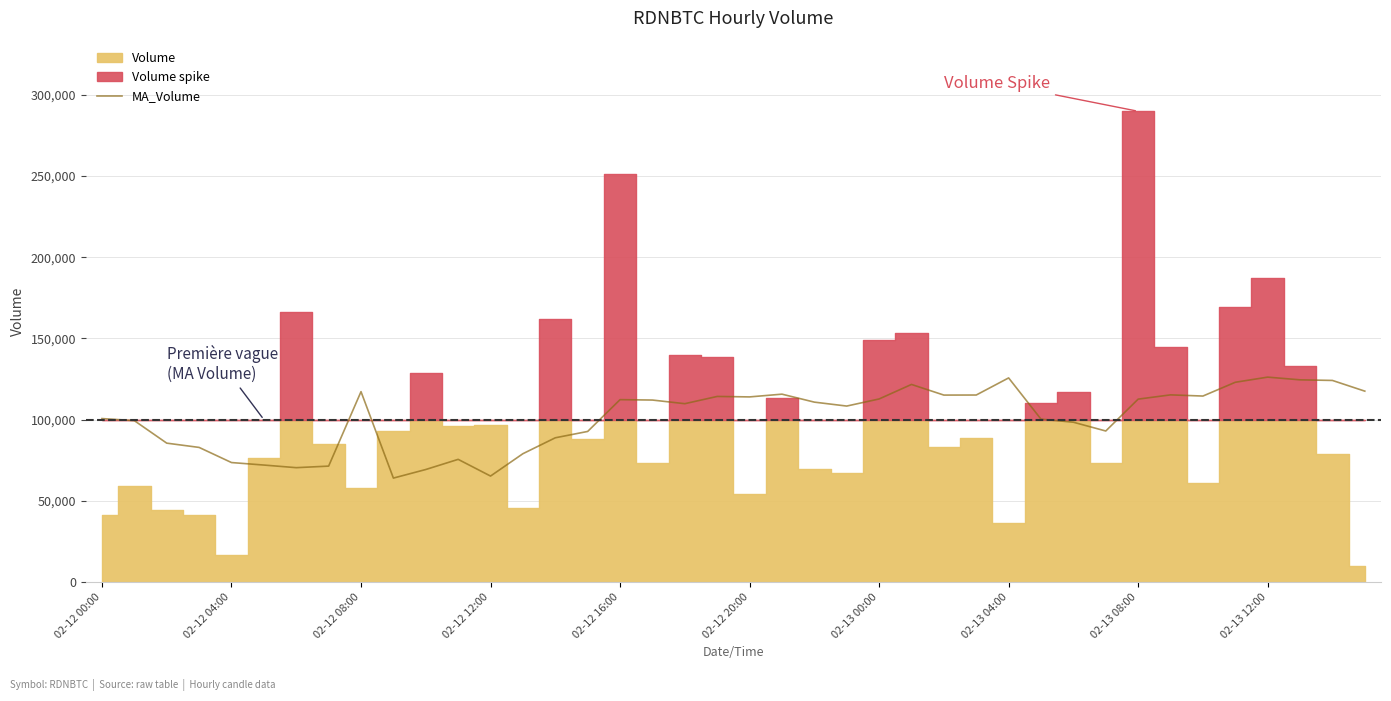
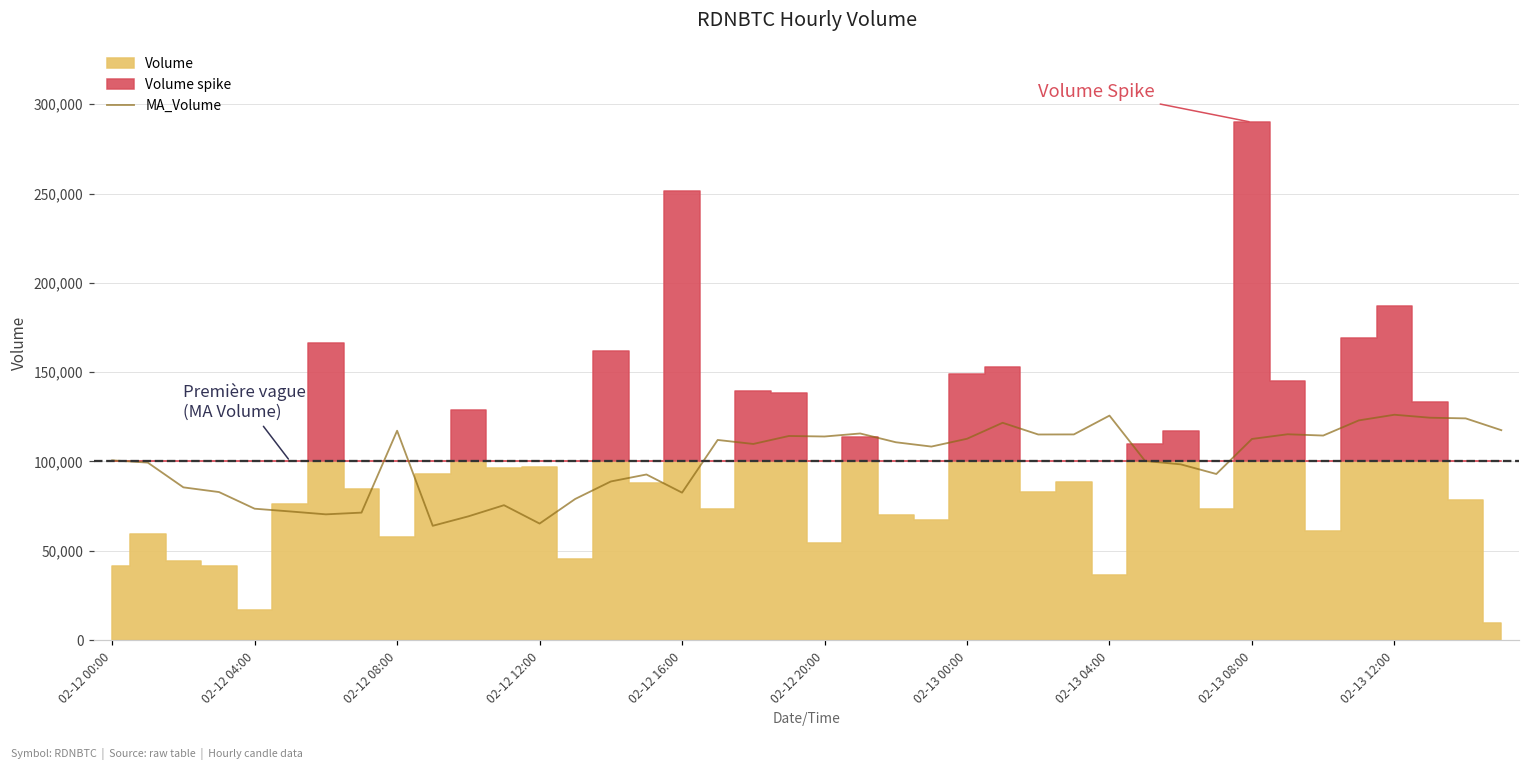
  {
    "MA_Volume": {
      "02-12 04:00": "74,000",
      "02-12 08:00": "117,000",
      "02-12 12:00": "65,000",
-     "02-12 16:00": "112,000",
+     "02-12 16:00": "83,000",
      "02-12 20:00": "114,000",
      "02-13 00:00": "113,000",
      "02-13 04:00": "126,000",
      "02-13 08:00": "113,000",
      "02-13 12:00": "126,000"
    }
  }
